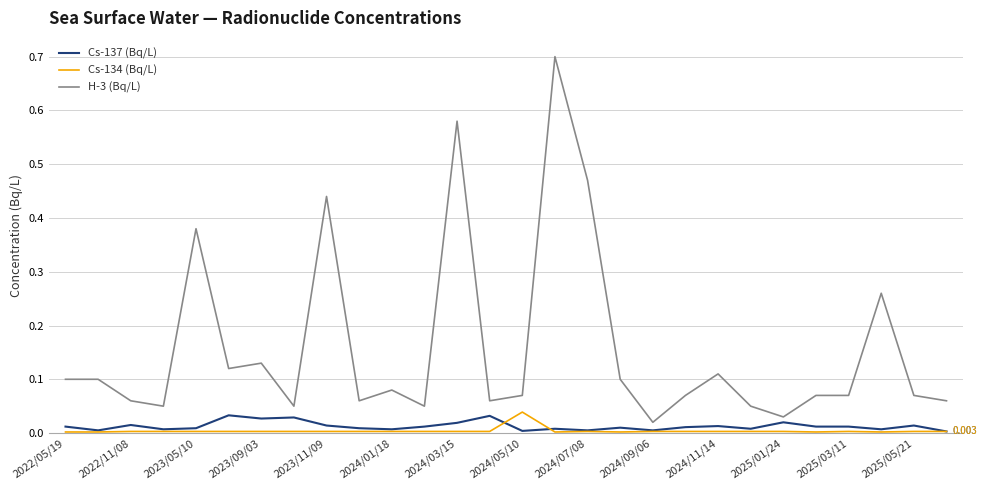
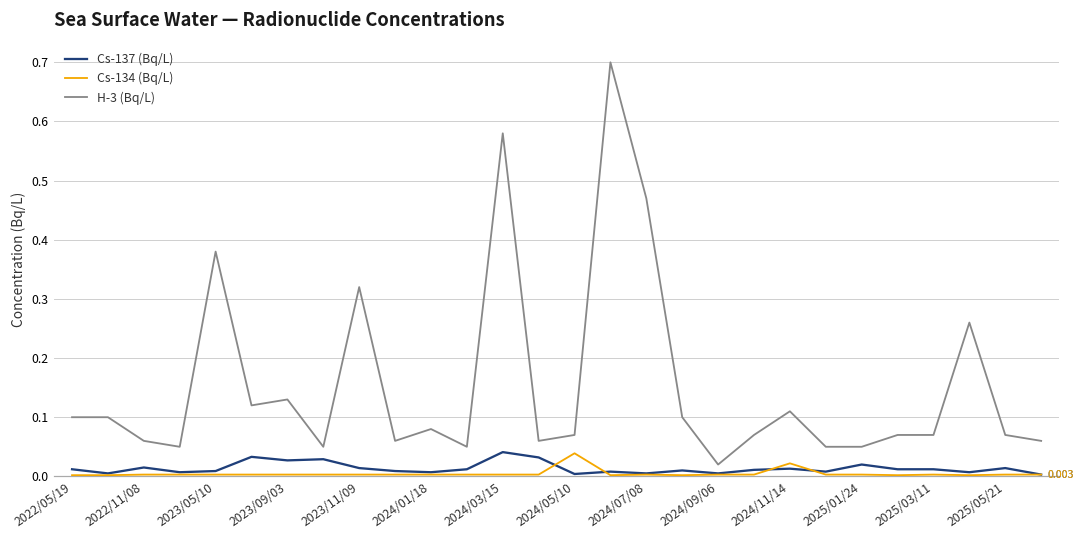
  {
    "Cs-137 (Bq/L)": {
      "2022/05/19": 0.01,
      "2022/11/08": 0.02,
      "2023/05/10": 0.01,
      "2023/09/03": 0.03,
      "2023/11/09": 0.01,
-     "2024/03/15": 0.02,
+     "2024/03/15": 0.04,
      "2024/05/10": 0.00,
      "2024/11/14": 0.01,
      "2025/01/24": 0.02,
      "2025/03/11": 0.01,
      "2025/05/21": 0.01
    },
    "Cs-134 (Bq/L)": {
      "2022/05/19": 0.00,
      "2022/11/08": 0.00,
      "2023/05/10": 0.00,
      "2023/09/03": 0.00,
      "2023/11/09": 0.00,
      "2024/03/15": 0.00,
      "2024/05/10": 0.04,
-     "2024/11/14": 0.00,
+     "2024/11/14": 0.02,
      "2025/01/24": 0.00,
      "2025/03/11": 0.00,
      "2025/05/21": 0.00
    },
    "H-3 (Bq/L)": {
      "2022/05/19": 0.10,
      "2022/11/08": 0.06,
      "2023/05/10": 0.38,
      "2023/09/03": 0.13,
-     "2023/11/09": 0.44,
+     "2023/11/09": 0.32,
      "2024/01/18": 0.08,
      "2024/03/15": 0.58,
      "2024/05/10": 0.07,
      "2024/07/08": 0.47,
      "2024/09/06": 0.02,
      "2024/11/14": 0.11,
-     "2025/01/24": 0.03,
+     "2025/01/24": 0.05,
      "2025/03/11": 0.07,
      "2025/05/21": 0.07
    }
  }
